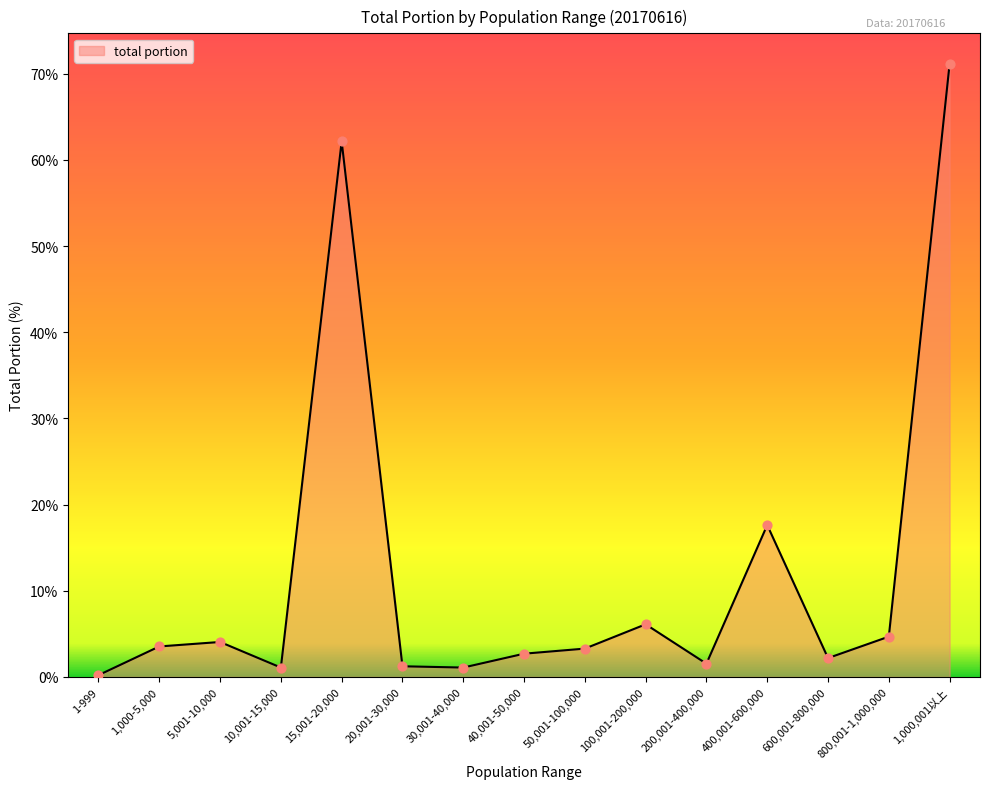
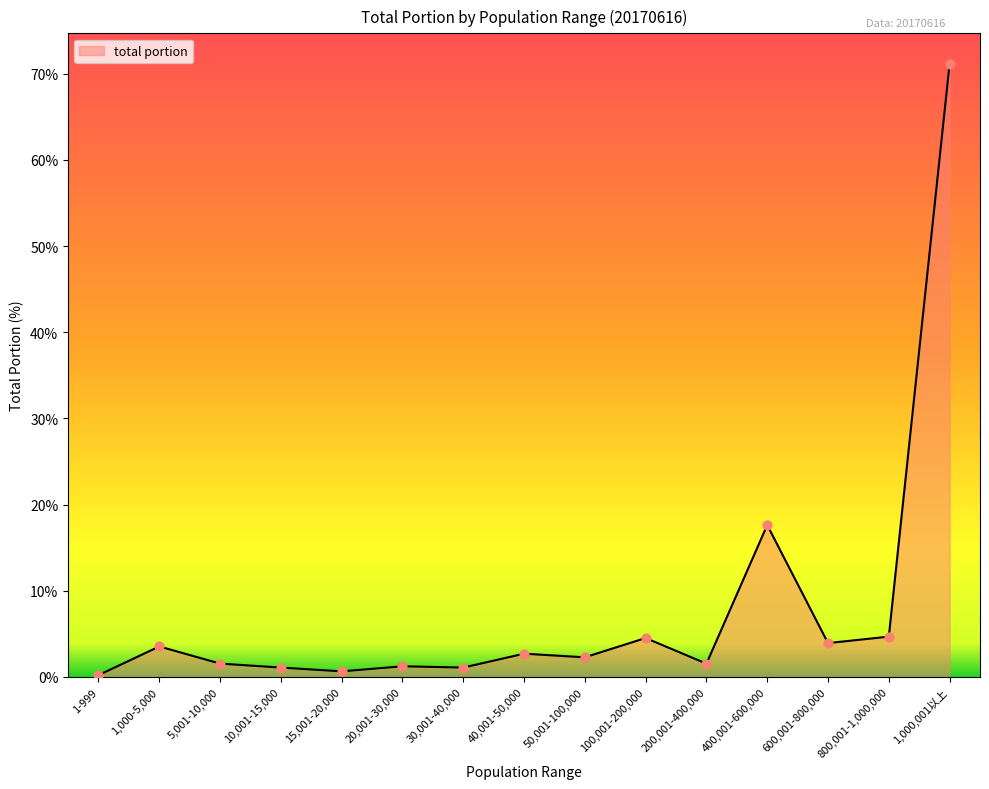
  {
    "1-999": "0%",
    "1,000-5,000": "4%",
-   "5,001-10,000": "4%",
+   "5,001-10,000": "2%",
    "10,001-15,000": "1%",
-   "15,001-20,000": "62%",
+   "15,001-20,000": "1%",
    "20,001-30,000": "1%",
    "30,001-40,000": "1%",
    "40,001-50,000": "3%",
-   "50,001-100,000": "3%",
-   "100,001-200,000": "6%",
+   "50,001-100,000": "2%",
+   "100,001-200,000": "5%",
    "200,001-400,000": "2%",
    "400,001-600,000": "18%",
-   "600,001-800,000": "2%",
+   "600,001-800,000": "4%",
    "800,001-1,000,000": "5%",
    "1,000,001以上": "71%"
  }
